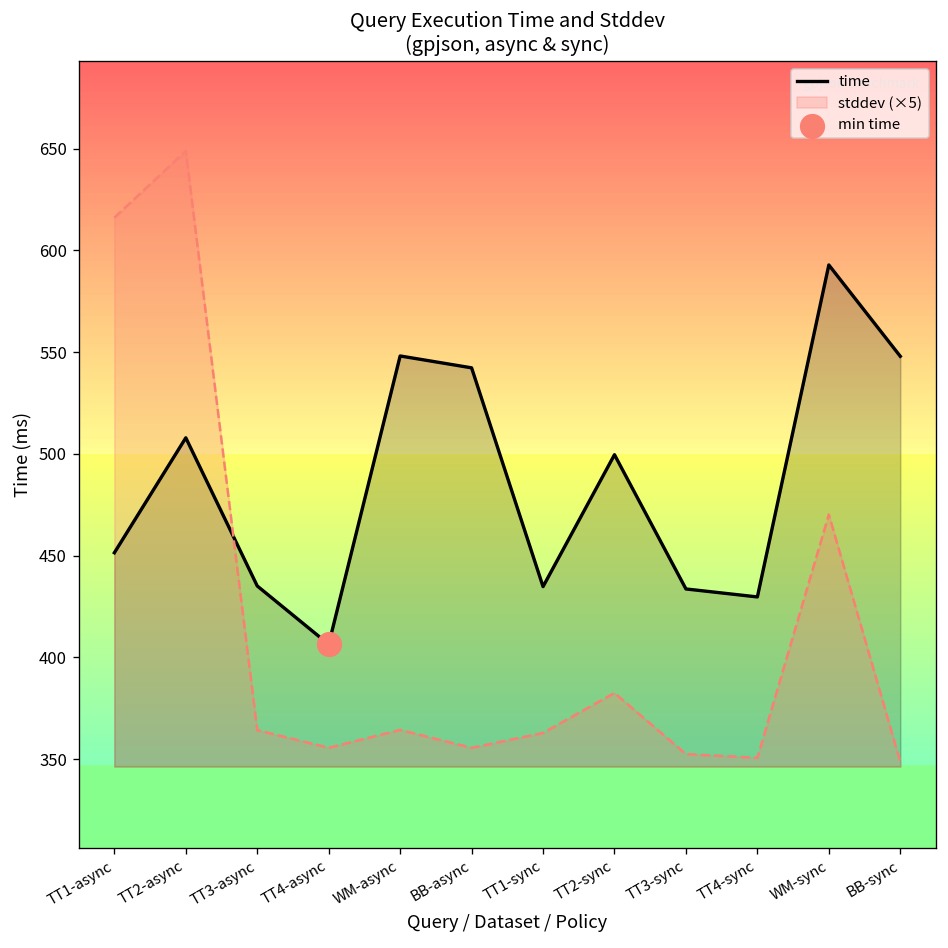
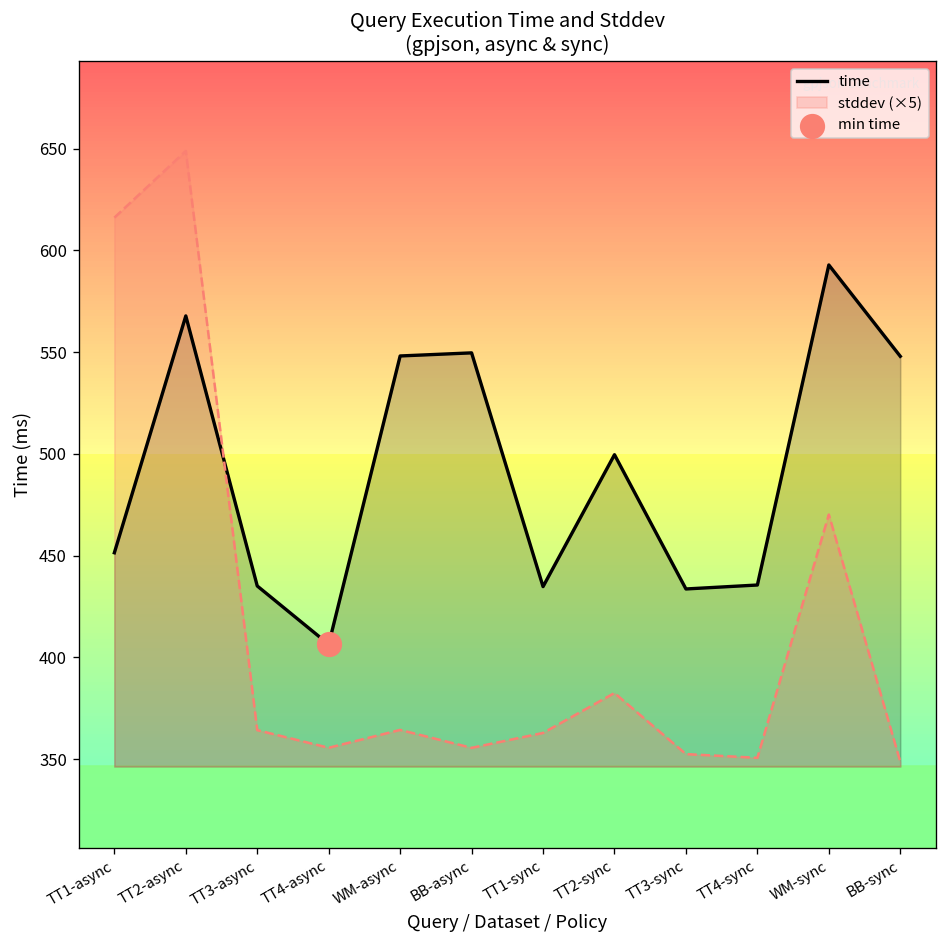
  {
    "time": {
      "TT1-async": 451,
-     "TT2-async": 508,
+     "TT2-async": 568,
      "TT3-async": 435,
      "WM-async": 548,
-     "BB-async": 542,
+     "BB-async": 550,
      "TT1-sync": 435,
      "TT2-sync": 500,
      "TT3-sync": 434,
-     "TT4-sync": 430,
+     "TT4-sync": 436,
      "WM-sync": 593,
      "BB-sync": 548
    }
  }
